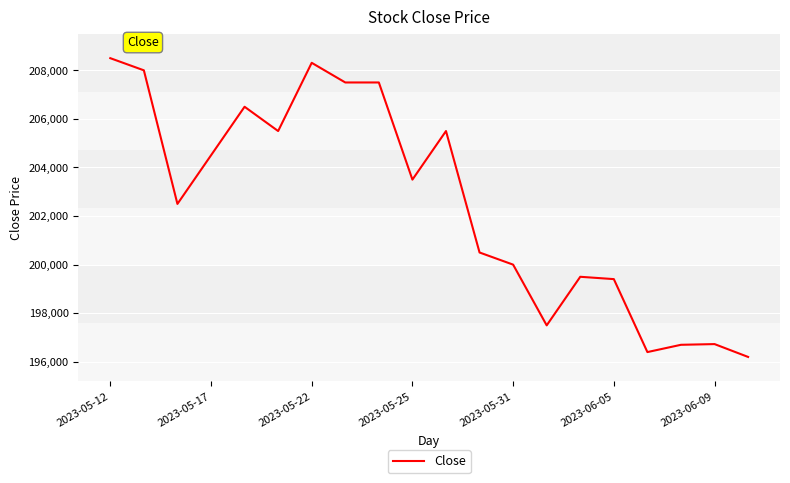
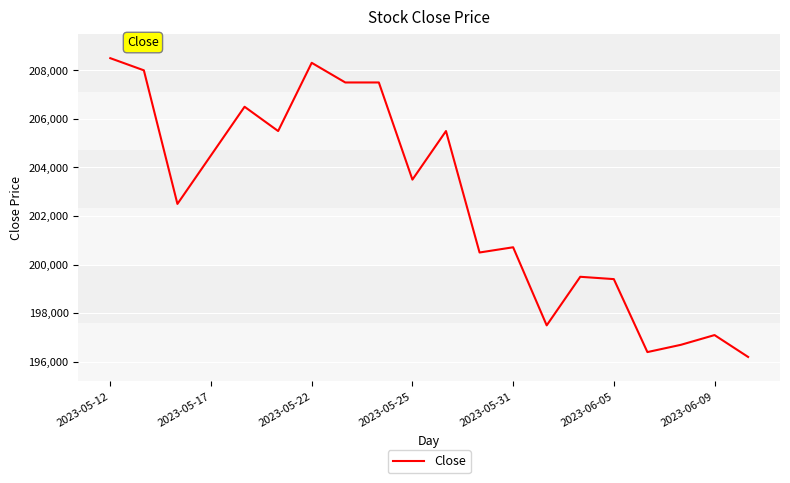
  {
    "2023-05-12": "208,500",
    "2023-05-17": "204,500",
    "2023-05-22": "208,300",
    "2023-05-25": "203,500",
-   "2023-05-31": "200,000",
+   "2023-05-31": "200,700",
    "2023-06-05": "199,400",
-   "2023-06-09": "196,700"
+   "2023-06-09": "197,100"
  }
